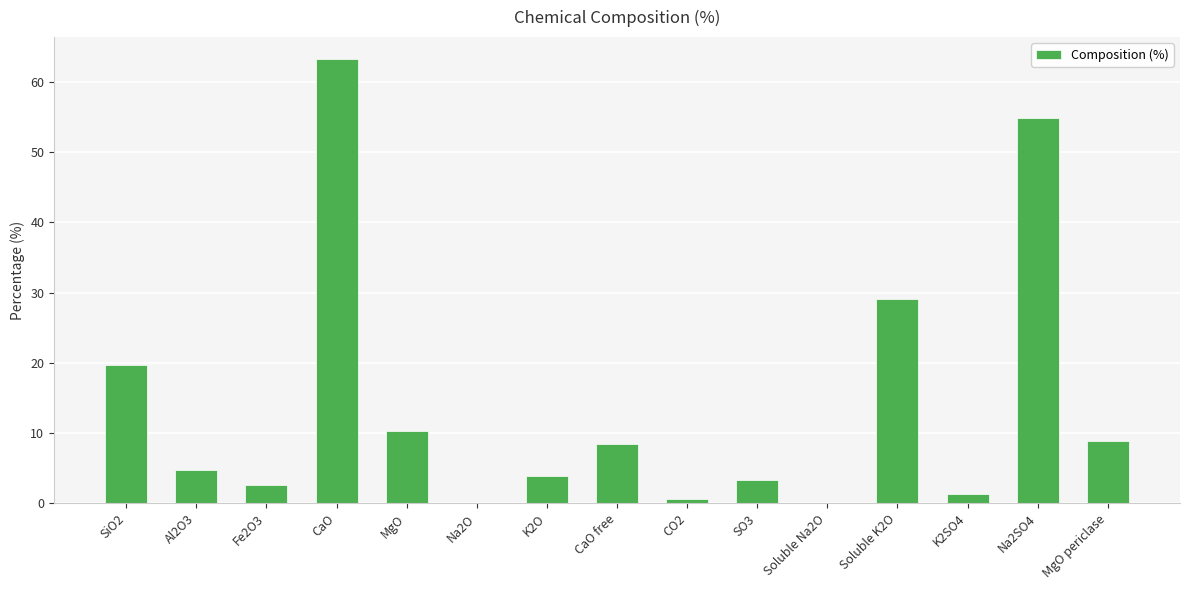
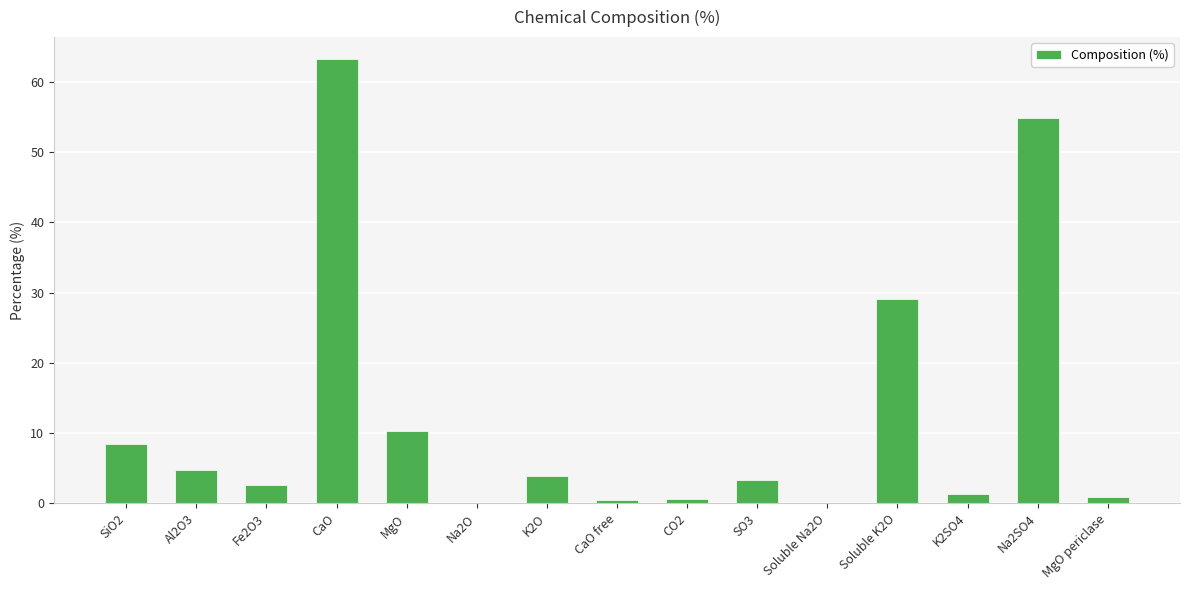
  {
-   "SiO2": 20,
+   "SiO2": 9,
    "Al2O3": 5,
    "Fe2O3": 3,
    "CaO": 63,
    "MgO": 10,
    "K2O": 4,
-   "CaO free": 8,
+   "CaO free": 0,
    "CO2": 1,
    "SO3": 3,
    "Soluble K2O": 29,
    "K2SO4": 1,
    "Na2SO4": 55,
-   "MgO periclase": 9
+   "MgO periclase": 1
  }
